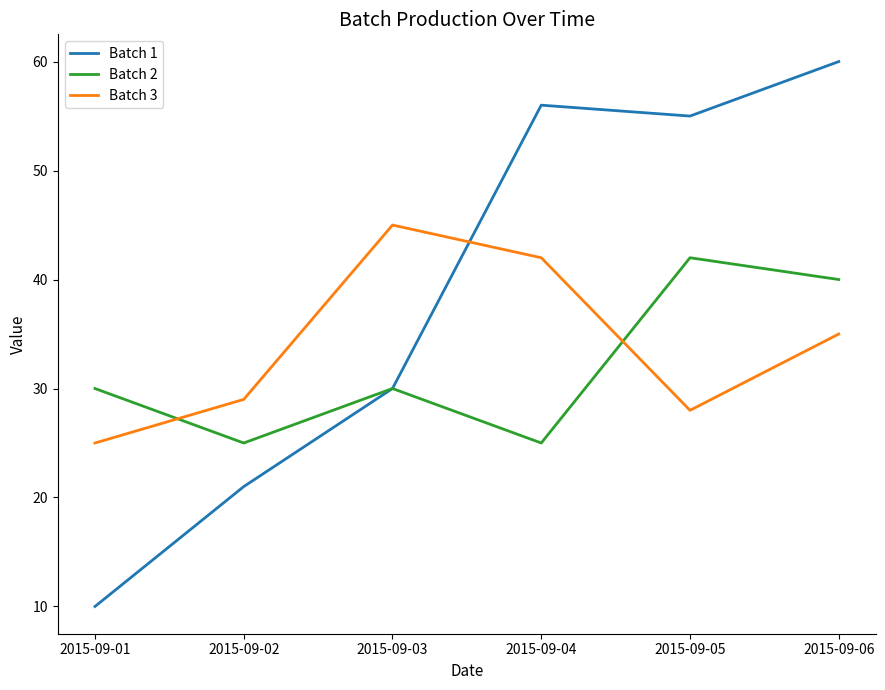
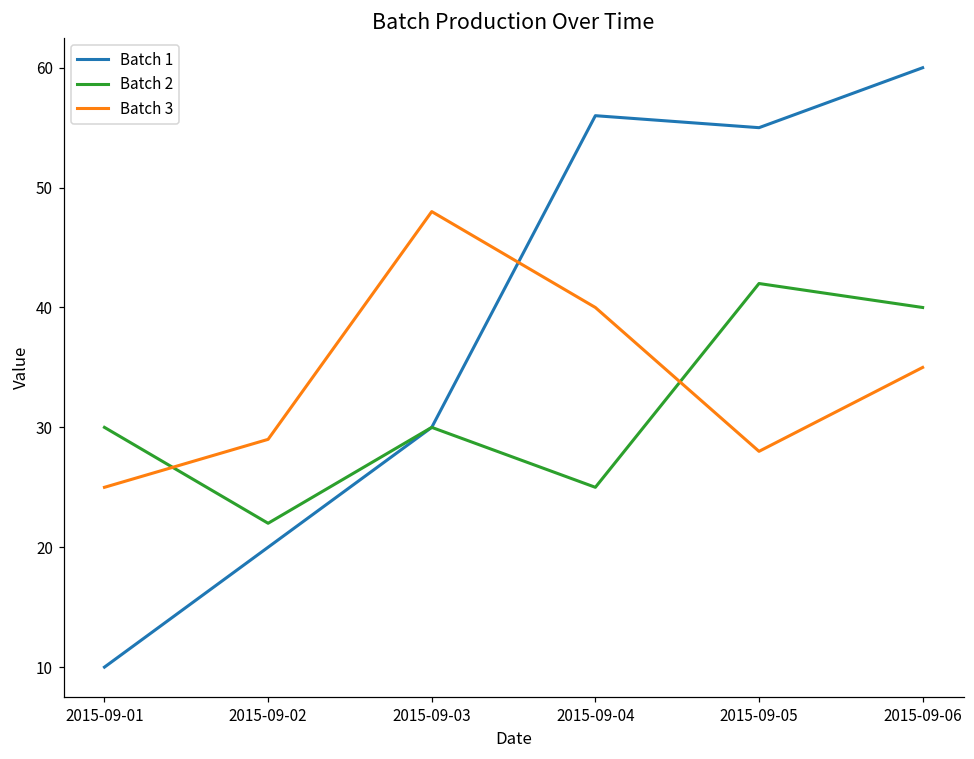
  {
    "Batch 1": {
      "2015-09-01": 10,
-     "2015-09-02": 21,
+     "2015-09-02": 20,
      "2015-09-04": 56,
      "2015-09-05": 55,
      "2015-09-06": 60
    },
    "Batch 2": {
      "2015-09-01": 30,
-     "2015-09-02": 25,
+     "2015-09-02": 22,
      "2015-09-04": 25,
      "2015-09-05": 42,
      "2015-09-06": 40
    },
    "Batch 3": {
      "2015-09-01": 25,
      "2015-09-02": 29,
-     "2015-09-03": 45,
-     "2015-09-04": 42,
+     "2015-09-03": 48,
+     "2015-09-04": 40,
      "2015-09-05": 28,
      "2015-09-06": 35
    }
  }
